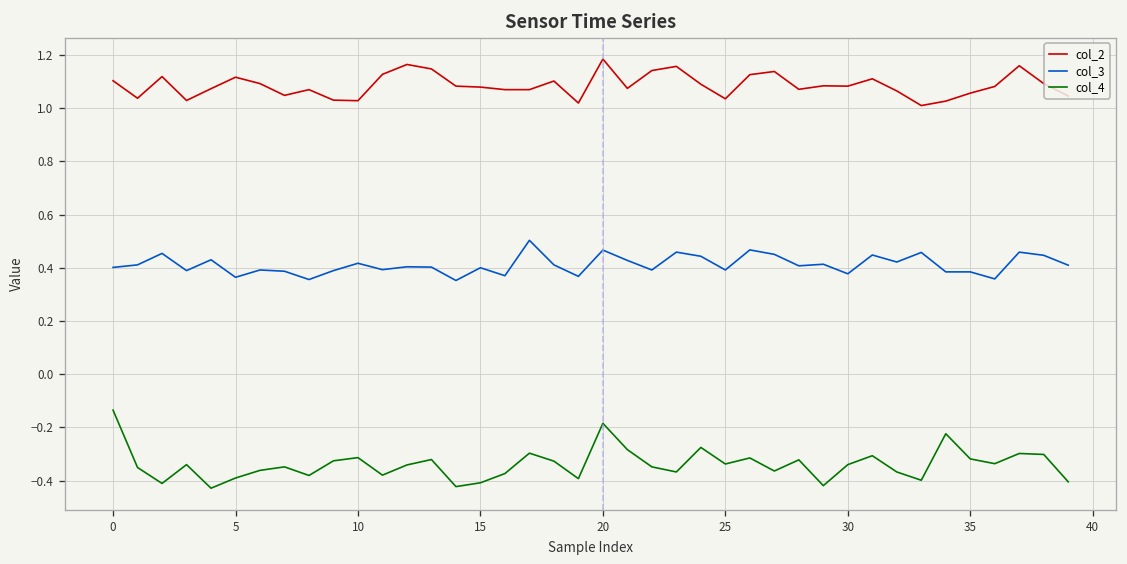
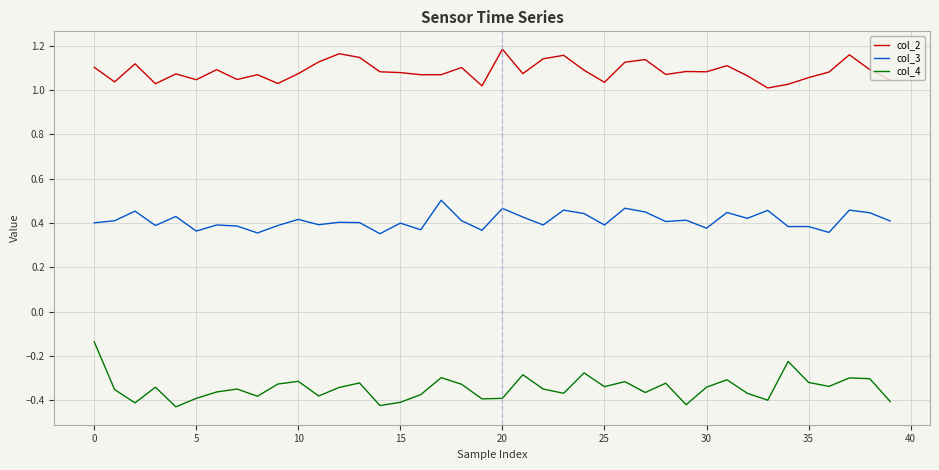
  {
    "col_2": {
      "0": 1.10,
-     "5": 1.12,
-     "10": 1.03,
+     "5": 1.05,
+     "10": 1.07,
      "15": 1.08,
      "20": 1.18,
      "25": 1.04,
      "30": 1.08,
      "35": 1.06
    },
    "col_3": {
      "0": 0.40,
      "5": 0.36,
      "10": 0.42,
      "15": 0.40,
      "20": 0.47,
      "25": 0.39,
      "30": 0.38,
      "35": 0.38
    },
    "col_4": {
      "0": -0.14,
      "5": -0.39,
      "10": -0.31,
      "15": -0.41,
-     "20": -0.18,
+     "20": -0.39,
      "25": -0.34,
      "30": -0.34,
      "35": -0.32
    }
  }
